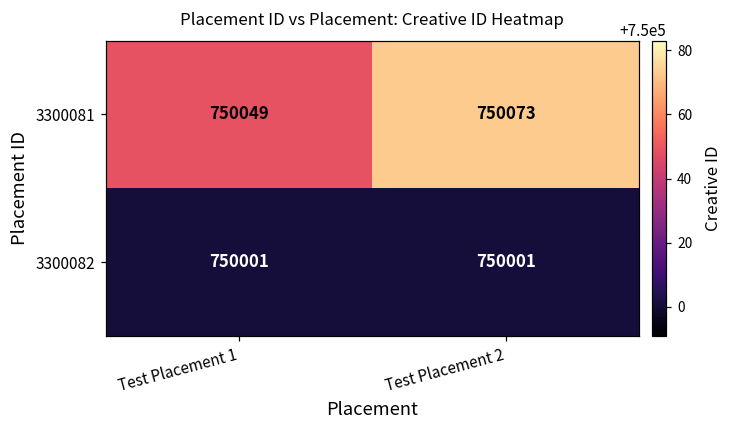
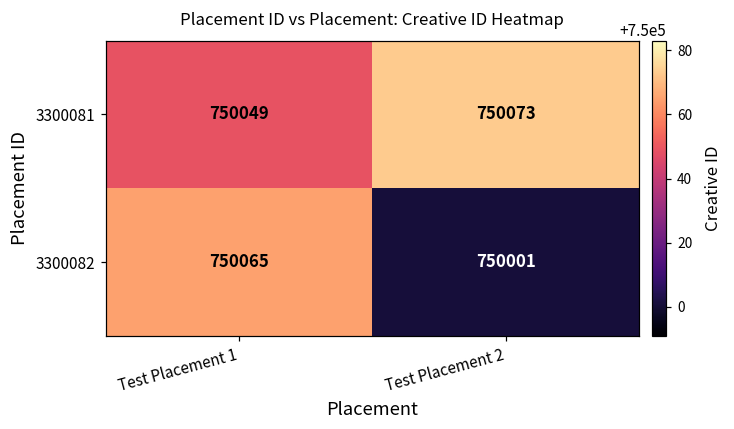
  {
    "3300081": {
      "Test Placement 1": 750049,
      "Test Placement 2": 750073
    },
    "3300082": {
-     "Test Placement 1": 750001,
+     "Test Placement 1": 750065,
      "Test Placement 2": 750001
    }
  }
